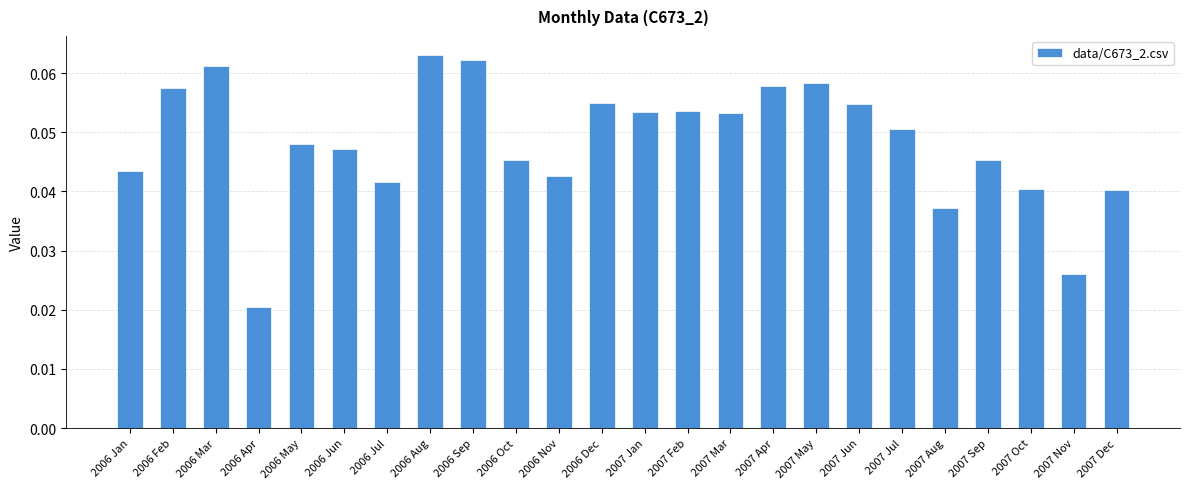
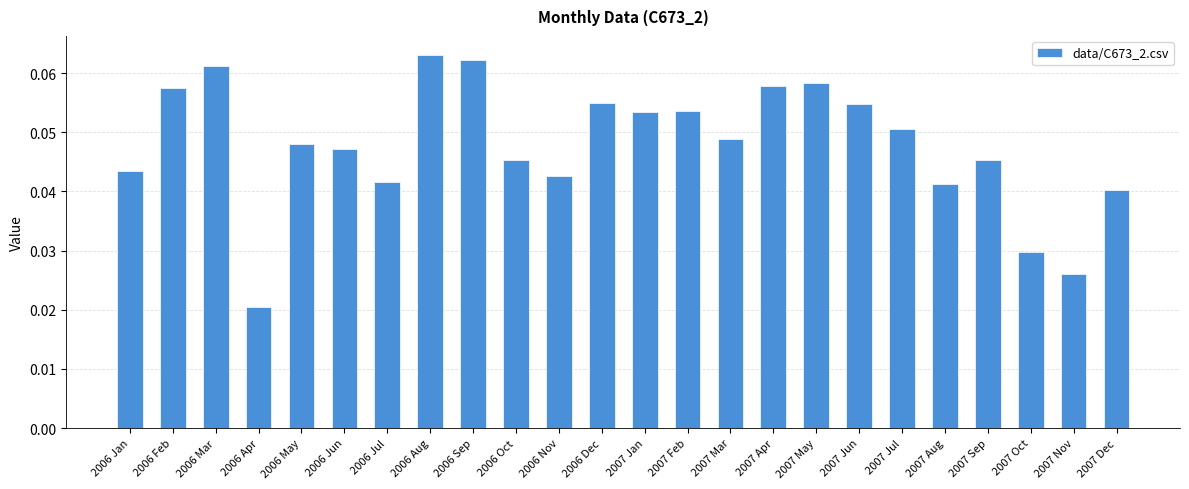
  {
    "2006 Jan": 0.043,
    "2006 Feb": 0.057,
    "2006 Mar": 0.061,
    "2006 Apr": 0.020,
    "2006 May": 0.048,
    "2006 Jun": 0.047,
    "2006 Jul": 0.042,
    "2006 Aug": 0.063,
    "2006 Sep": 0.062,
    "2006 Oct": 0.045,
    "2006 Nov": 0.043,
    "2006 Dec": 0.055,
    "2007 Jan": 0.053,
    "2007 Feb": 0.054,
-   "2007 Mar": 0.053,
+   "2007 Mar": 0.049,
    "2007 Apr": 0.058,
    "2007 May": 0.058,
    "2007 Jun": 0.055,
    "2007 Jul": 0.051,
-   "2007 Aug": 0.037,
+   "2007 Aug": 0.041,
    "2007 Sep": 0.045,
-   "2007 Oct": 0.040,
+   "2007 Oct": 0.030,
    "2007 Nov": 0.026,
    "2007 Dec": 0.040
  }
